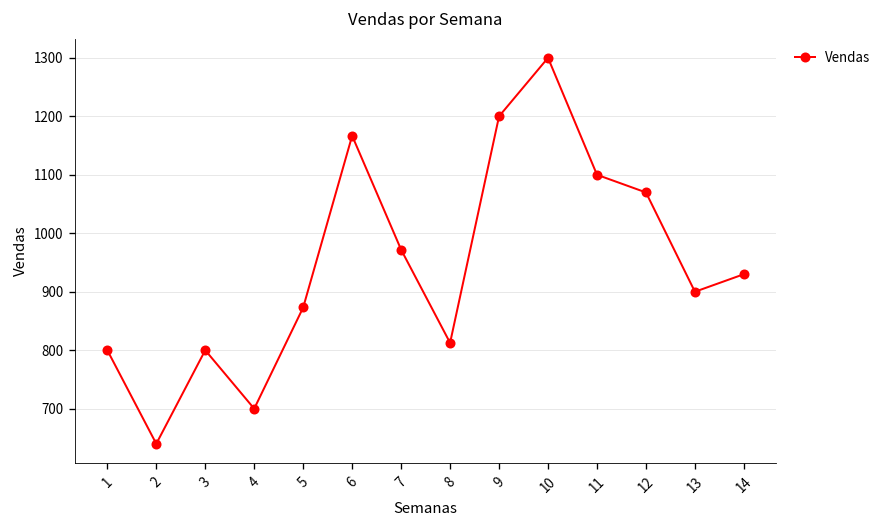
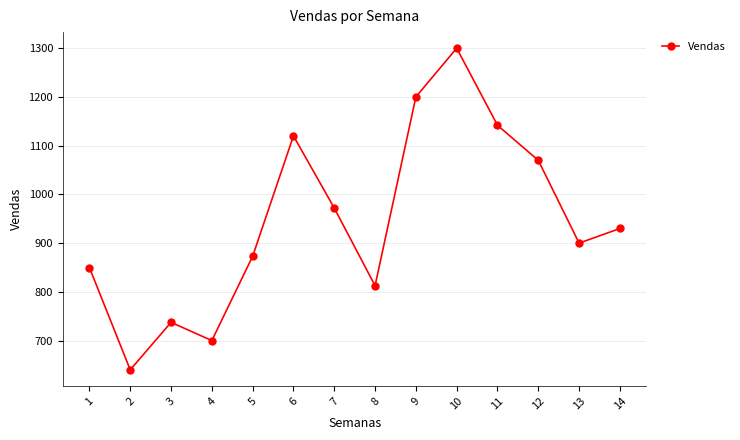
  {
-   "1": 800,
+   "1": 850,
    "2": 640,
-   "3": 800,
+   "3": 740,
    "4": 700,
    "5": 870,
-   "6": 1170,
+   "6": 1120,
    "7": 970,
    "8": 810,
    "9": 1200,
    "10": 1300,
-   "11": 1100,
+   "11": 1140,
    "12": 1070,
    "13": 900,
    "14": 930
  }
